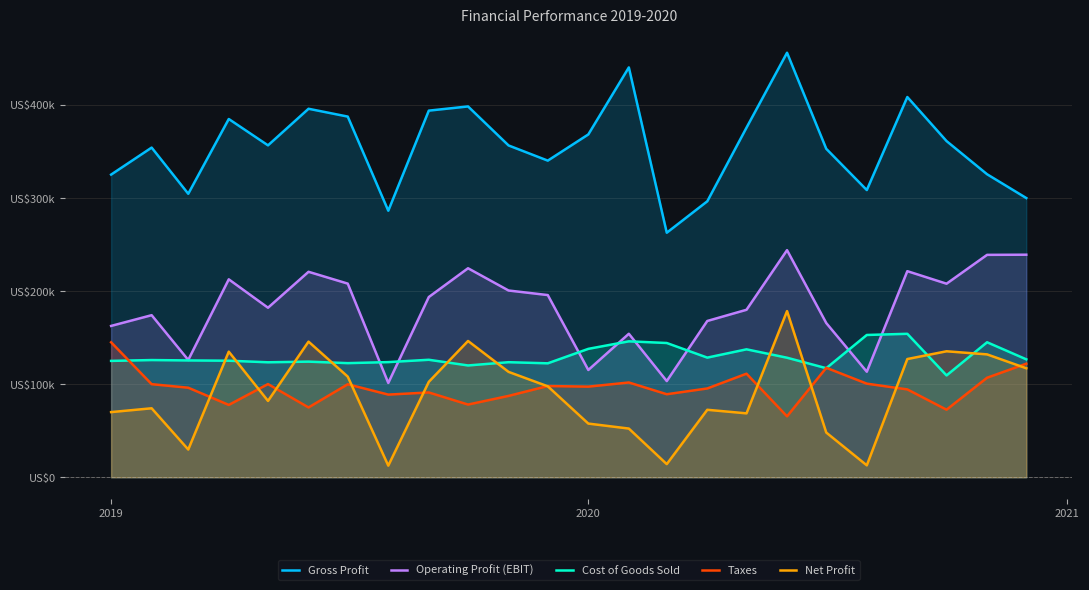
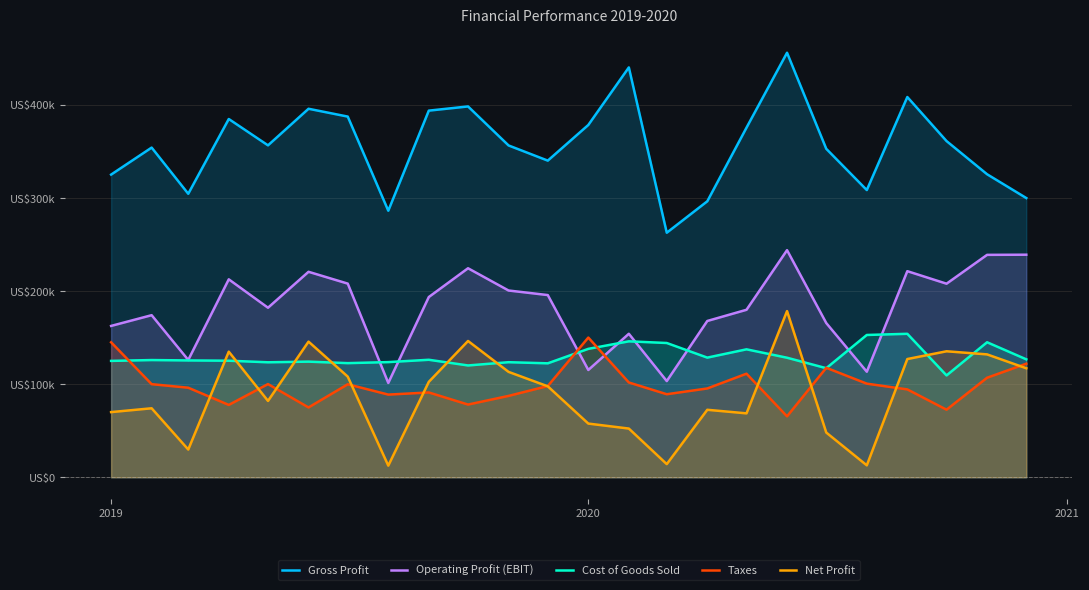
  {
    "Gross Profit": {
      "2019": "US$330000",
-     "2020": "US$370000"
+     "2020": "US$380000"
    },
    "Operating Profit (EBIT)": {
      "2019": "US$160000",
      "2020": "US$120000"
    },
    "Cost of Goods Sold": {
      "2019": "US$130000",
      "2020": "US$140000"
    },
    "Taxes": {
      "2019": "US$140000",
-     "2020": "US$100000"
+     "2020": "US$150000"
    },
    "Net Profit": {
      "2019": "US$70000",
      "2020": "US$60000"
    }
  }
